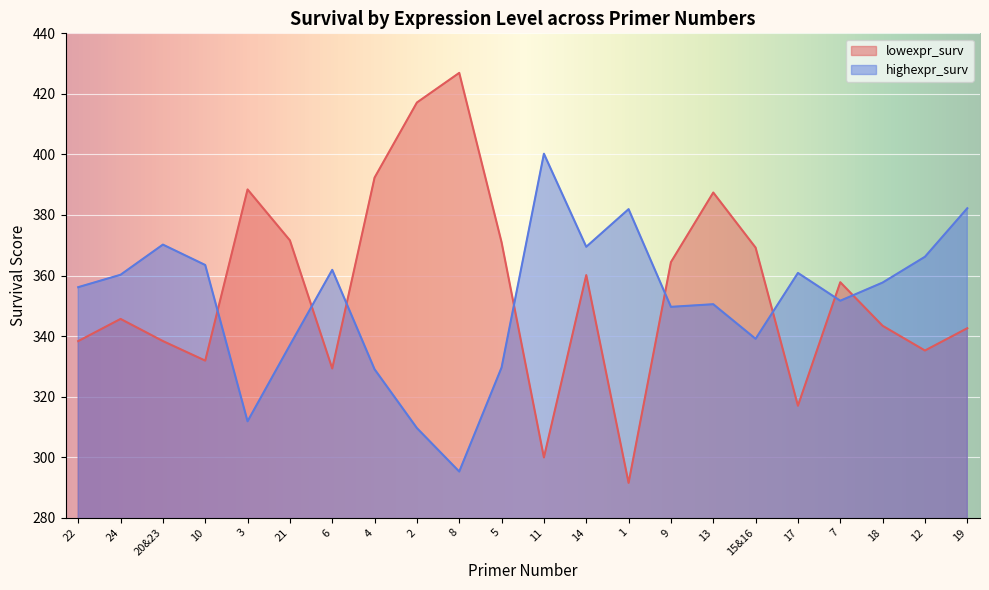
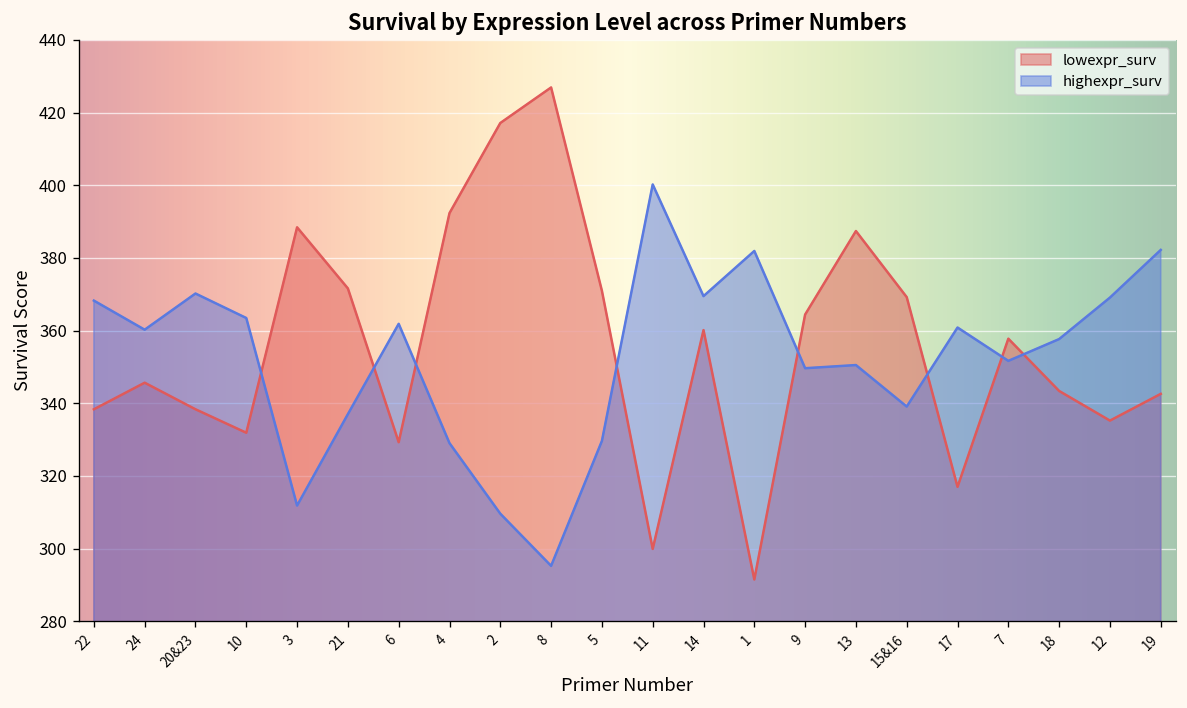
  {
    "lowexpr_surv": {
      "22": 338,
      "24": 346,
      "20&23": 338,
      "10": 332,
      "3": 388,
      "21": 372,
      "6": 329,
      "4": 392,
      "2": 417,
      "8": 427,
      "5": 371,
      "11": 300,
      "14": 360,
      "1": 292,
      "9": 364,
      "13": 387,
      "15&16": 369,
      "17": 317,
      "7": 358,
      "18": 343,
      "12": 335,
      "19": 343
    },
    "highexpr_surv": {
-     "22": 356,
+     "22": 368,
      "24": 360,
      "20&23": 370,
      "10": 363,
      "3": 312,
      "21": 337,
      "6": 362,
      "4": 329,
      "2": 310,
      "8": 295,
      "5": 330,
      "11": 400,
      "14": 370,
      "1": 382,
      "9": 350,
      "13": 351,
      "15&16": 339,
      "17": 361,
      "7": 352,
      "18": 358,
-     "12": 366,
+     "12": 369,
      "19": 382
    }
  }
